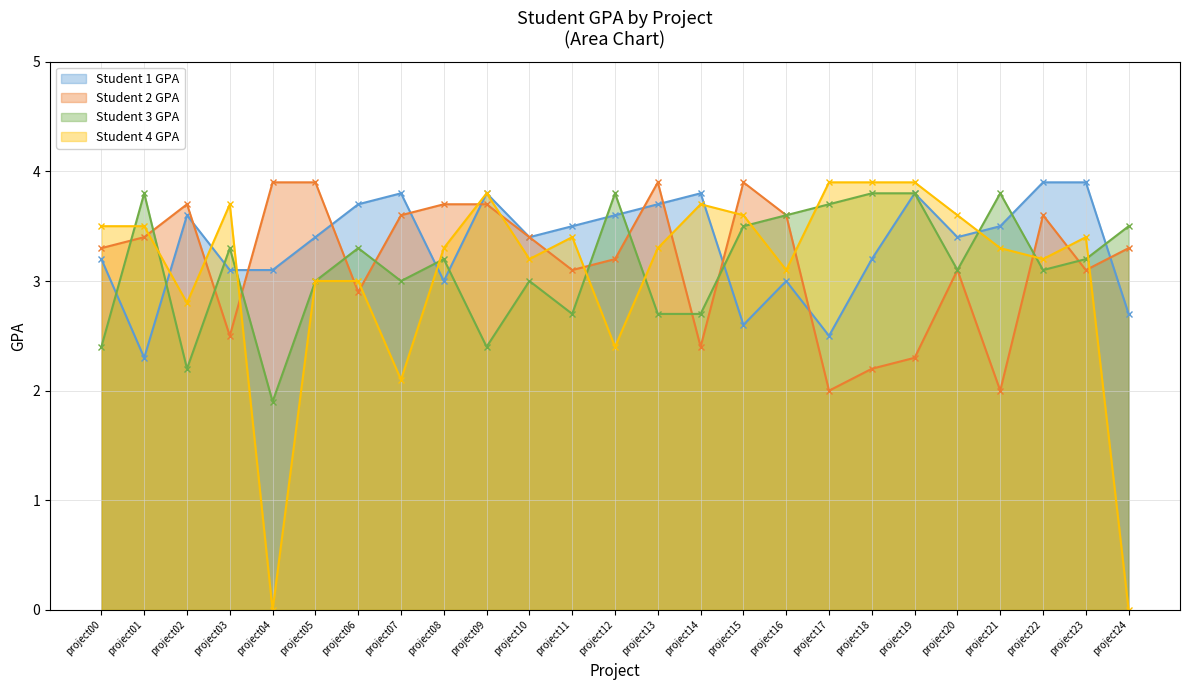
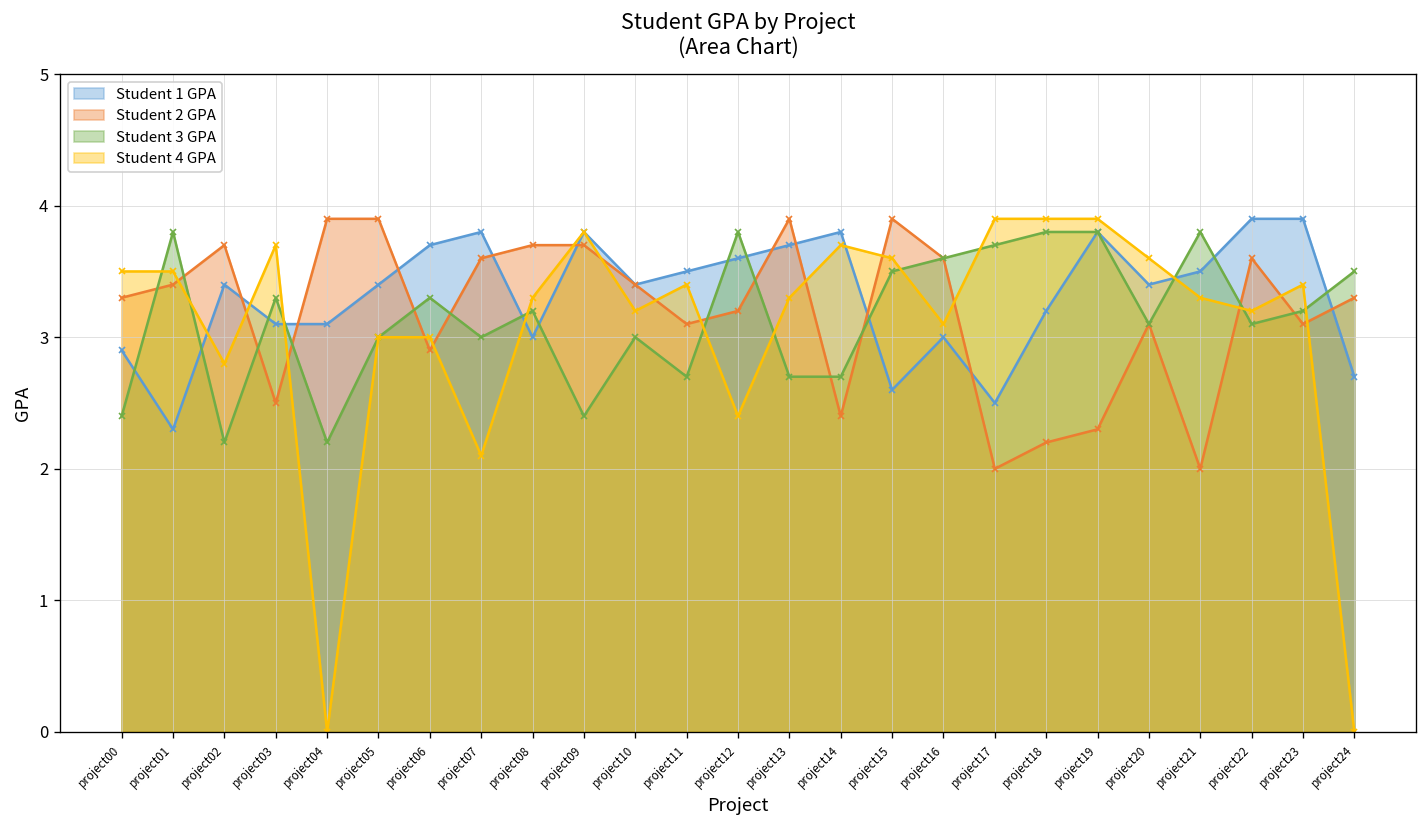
  {
    "Student 1 GPA": {
-     "project00": 3.2,
+     "project00": 2.9,
      "project01": 2.3,
-     "project02": 3.6,
+     "project02": 3.4,
      "project03": 3.1,
      "project04": 3.1,
      "project05": 3.4,
      "project06": 3.7,
      "project07": 3.8,
      "project08": 3.0,
      "project11": 3.5,
      "project12": 3.6,
      "project13": 3.7,
      "project14": 3.8,
      "project15": 2.6,
      "project16": 3.0,
      "project17": 2.5,
      "project18": 3.2,
      "project20": 3.4,
      "project21": 3.5,
      "project22": 3.9,
      "project23": 3.9,
      "project24": 2.7
    },
    "Student 3 GPA": {
      "project00": 2.4,
      "project01": 3.8,
      "project02": 2.2,
      "project03": 3.3,
-     "project04": 1.9,
+     "project04": 2.2,
      "project06": 3.3,
      "project07": 3.0,
      "project08": 3.2,
      "project09": 2.4,
      "project10": 3.0,
      "project11": 2.7,
      "project12": 3.8,
      "project13": 2.7,
      "project14": 2.7,
      "project15": 3.5,
      "project17": 3.7,
      "project18": 3.8,
      "project21": 3.8,
      "project22": 3.1,
      "project23": 3.2,
      "project24": 3.5
    }
  }
